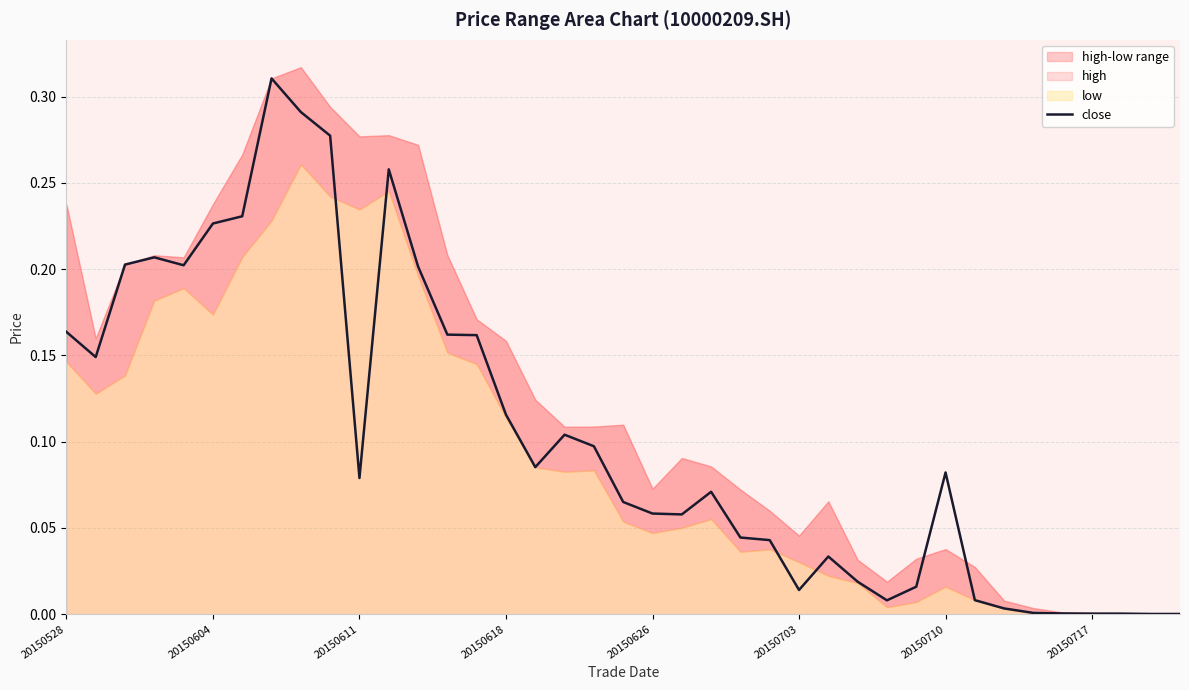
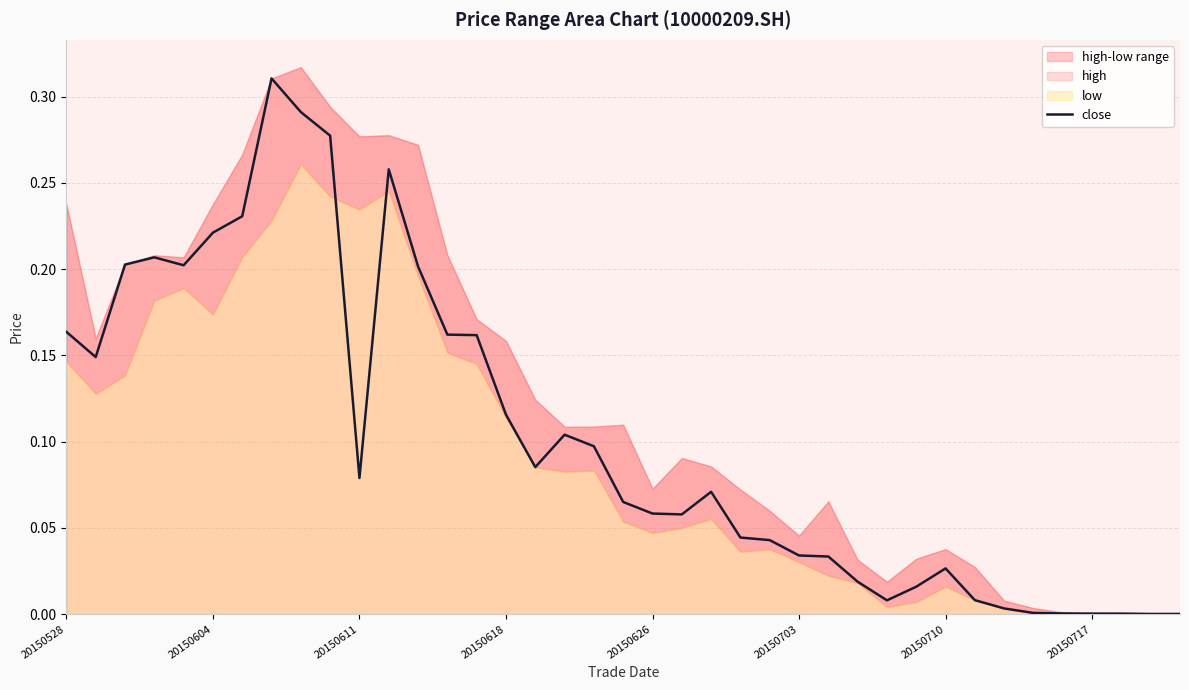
  {
    "close": {
      "20150528": 0.164,
-     "20150604": 0.226,
+     "20150604": 0.221,
      "20150611": 0.079,
      "20150618": 0.116,
      "20150626": 0.058,
-     "20150703": 0.014,
-     "20150710": 0.082
+     "20150703": 0.034,
+     "20150710": 0.027
    }
  }
